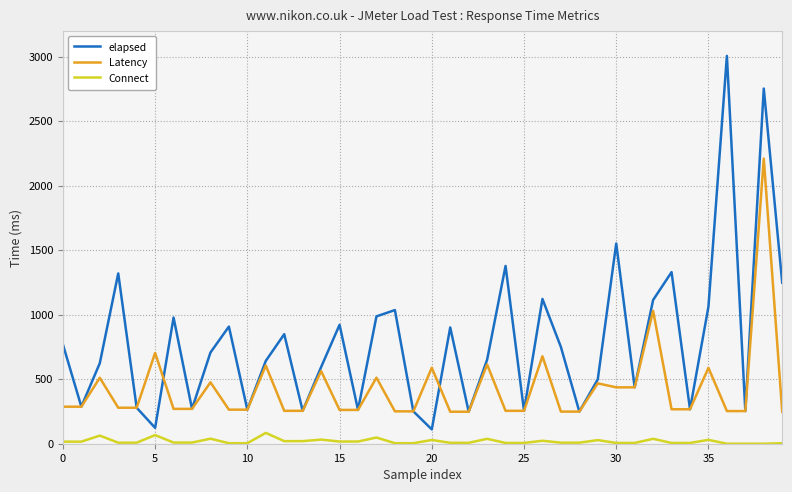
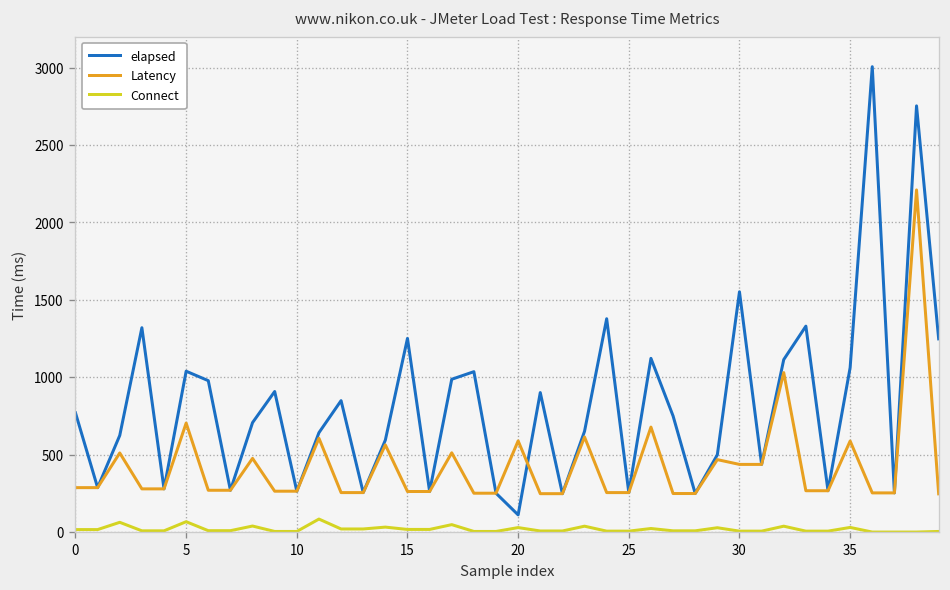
  {
    "elapsed": {
      "0": 770,
-     "5": 120,
-     "15": 920,
+     "5": 1040,
+     "15": 1250,
      "20": 110,
      "30": 1550,
      "35": 1060
    }
  }
